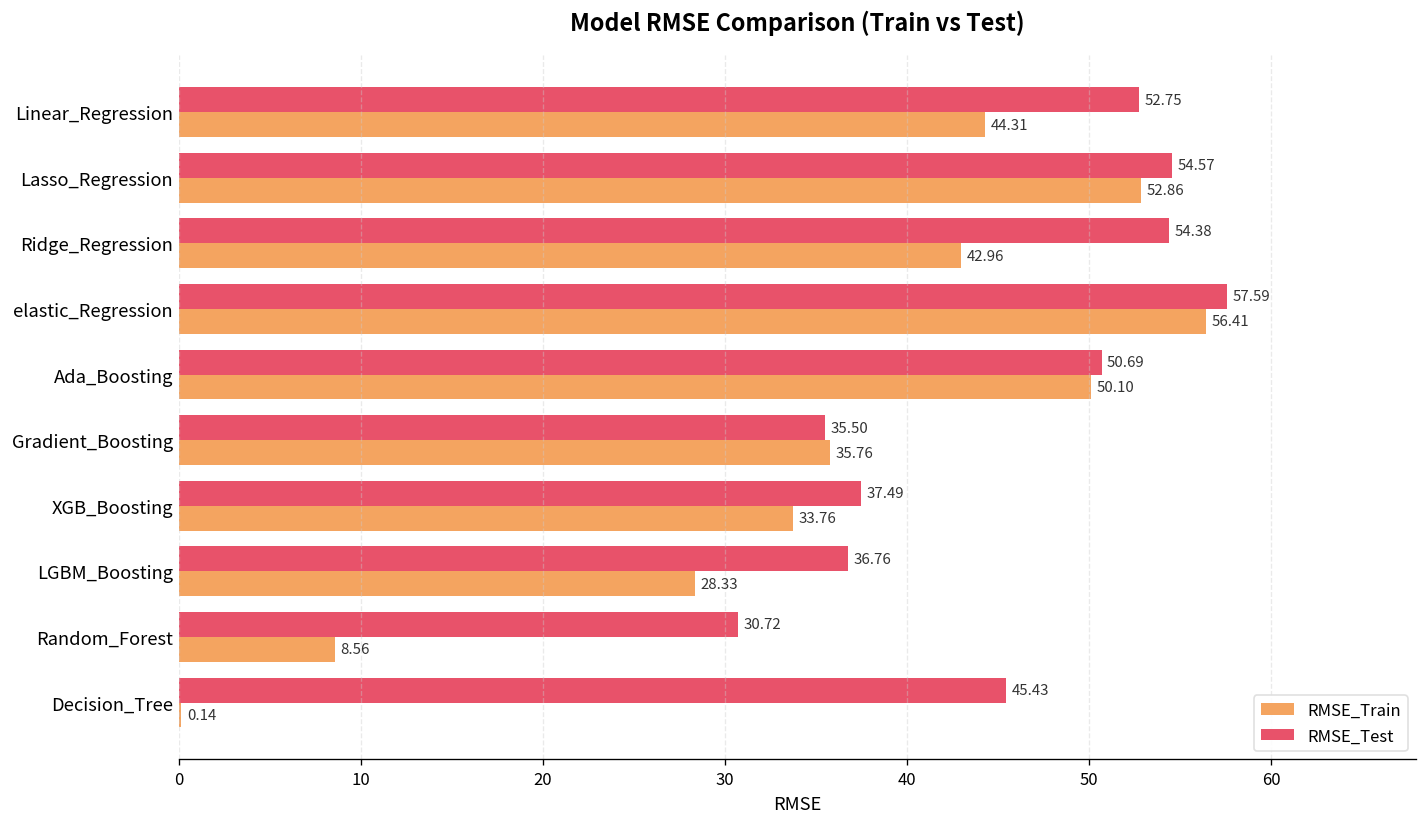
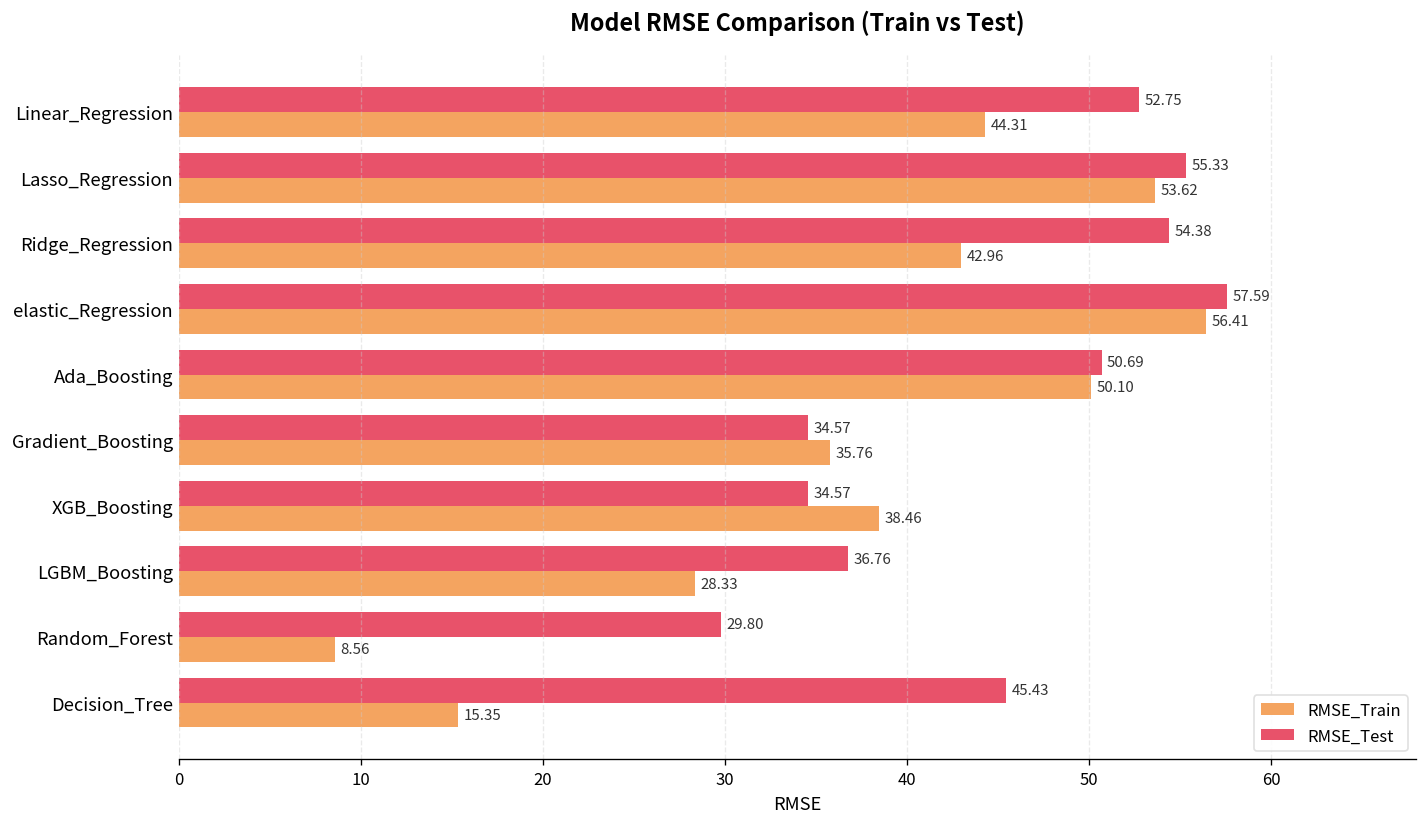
  {
    "RMSE_Train": {
      "Linear_Regression": 44.31,
-     "Lasso_Regression": 52.86,
+     "Lasso_Regression": 53.62,
      "Ridge_Regression": 42.96,
      "elastic_Regression": 56.41,
      "Ada_Boosting": 50.10,
      "Gradient_Boosting": 35.76,
-     "XGB_Boosting": 33.76,
+     "XGB_Boosting": 38.46,
      "LGBM_Boosting": 28.33,
      "Random_Forest": 8.56,
-     "Decision_Tree": 0.14
+     "Decision_Tree": 15.35
    },
    "RMSE_Test": {
      "Linear_Regression": 52.75,
-     "Lasso_Regression": 54.57,
+     "Lasso_Regression": 55.33,
      "Ridge_Regression": 54.38,
      "elastic_Regression": 57.59,
      "Ada_Boosting": 50.69,
-     "Gradient_Boosting": 35.50,
-     "XGB_Boosting": 37.49,
+     "Gradient_Boosting": 34.57,
+     "XGB_Boosting": 34.57,
      "LGBM_Boosting": 36.76,
-     "Random_Forest": 30.72,
+     "Random_Forest": 29.80,
      "Decision_Tree": 45.43
    }
  }
